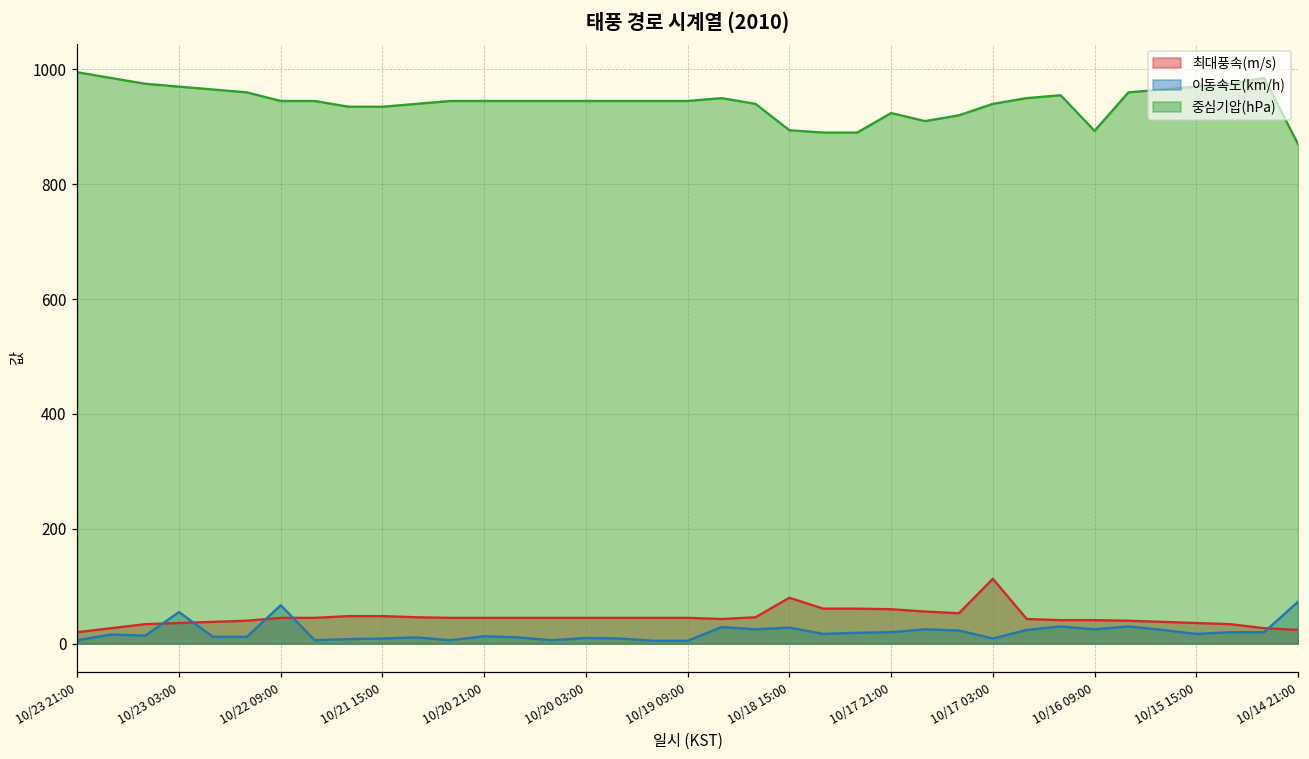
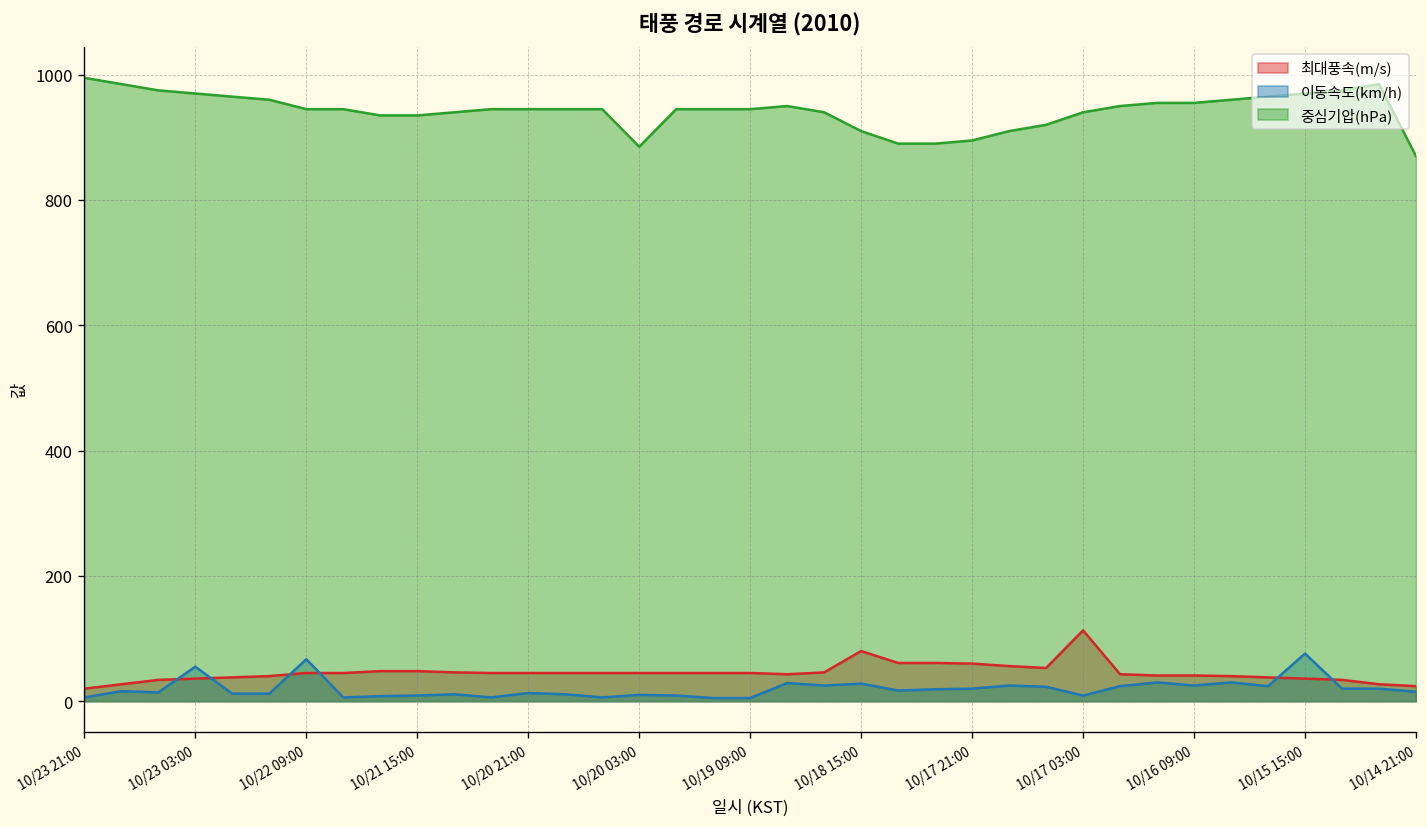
  {
    "최대풍속(m/s)": {
      "10/23 21:00": 20,
      "10/23 03:00": 40,
      "10/22 09:00": 50,
      "10/21 15:00": 50,
      "10/20 21:00": 50,
      "10/20 03:00": 50,
      "10/19 09:00": 50,
      "10/18 15:00": 80,
      "10/17 21:00": 60,
      "10/17 03:00": 110,
      "10/16 09:00": 40,
      "10/15 15:00": 40,
      "10/14 21:00": 20
    },
    "이동속도(km/h)": {
      "10/23 21:00": 10,
      "10/23 03:00": 60,
      "10/22 09:00": 70,
      "10/21 15:00": 10,
      "10/20 21:00": 10,
      "10/20 03:00": 10,
      "10/19 09:00": 10,
      "10/18 15:00": 30,
      "10/17 21:00": 20,
      "10/17 03:00": 10,
      "10/16 09:00": 30,
-     "10/15 15:00": 20,
-     "10/14 21:00": 70
+     "10/15 15:00": 80,
+     "10/14 21:00": 20
    },
    "중심기압(hPa)": {
      "10/23 21:00": 1000,
      "10/23 03:00": 970,
      "10/22 09:00": 950,
      "10/21 15:00": 940,
      "10/20 21:00": 950,
-     "10/20 03:00": 950,
+     "10/20 03:00": 890,
      "10/19 09:00": 950,
-     "10/18 15:00": 890,
-     "10/17 21:00": 920,
+     "10/18 15:00": 910,
+     "10/17 21:00": 900,
      "10/17 03:00": 940,
-     "10/16 09:00": 890,
+     "10/16 09:00": 960,
      "10/14 21:00": 870
    }
  }
